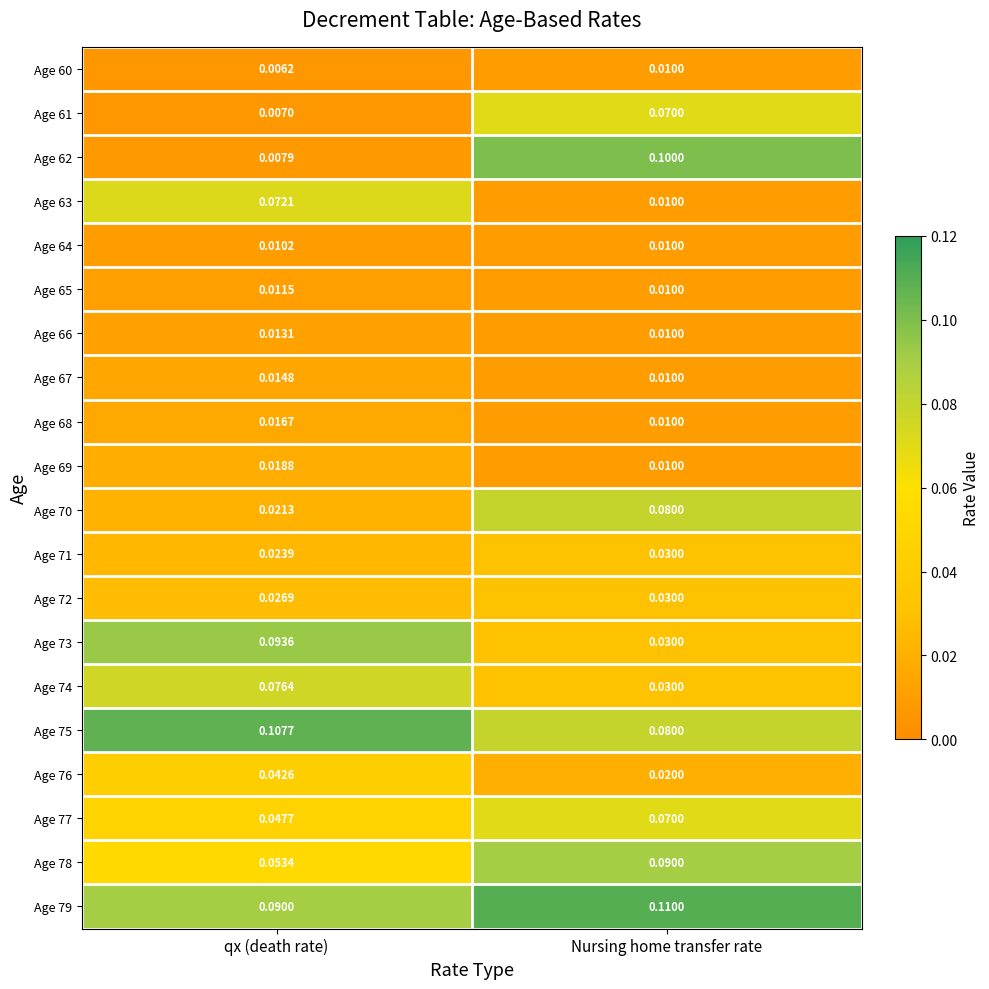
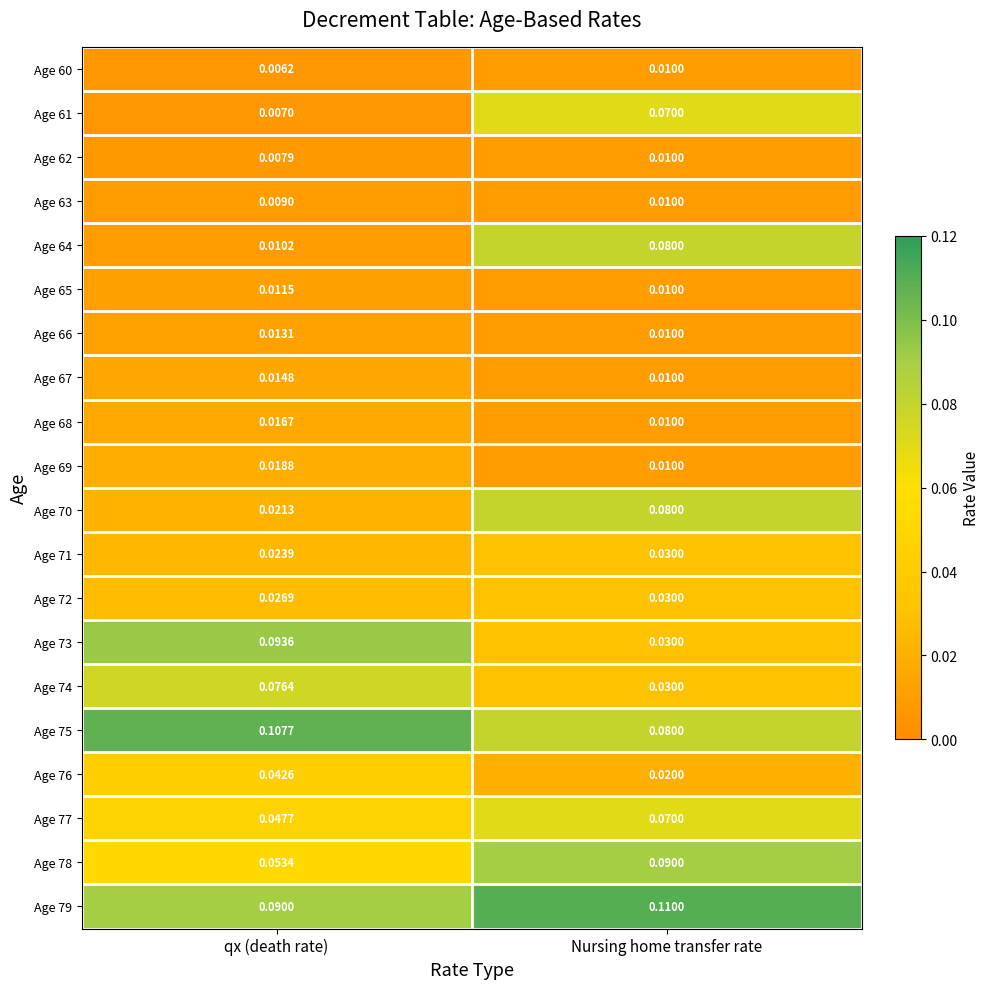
  {
    "Age 60": {
      "qx (death rate)": 0.0062,
      "Nursing home transfer rate": 0.0100
    },
    "Age 61": {
      "qx (death rate)": 0.0070,
      "Nursing home transfer rate": 0.0700
    },
    "Age 62": {
      "qx (death rate)": 0.0079,
-     "Nursing home transfer rate": 0.1000
+     "Nursing home transfer rate": 0.0100
    },
    "Age 63": {
-     "qx (death rate)": 0.0721,
+     "qx (death rate)": 0.0090,
      "Nursing home transfer rate": 0.0100
    },
    "Age 64": {
      "qx (death rate)": 0.0102,
-     "Nursing home transfer rate": 0.0100
+     "Nursing home transfer rate": 0.0800
    },
    "Age 65": {
      "qx (death rate)": 0.0115,
      "Nursing home transfer rate": 0.0100
    },
    "Age 66": {
      "qx (death rate)": 0.0131,
      "Nursing home transfer rate": 0.0100
    },
    "Age 67": {
      "qx (death rate)": 0.0148,
      "Nursing home transfer rate": 0.0100
    },
    "Age 68": {
      "qx (death rate)": 0.0167,
      "Nursing home transfer rate": 0.0100
    },
    "Age 69": {
      "qx (death rate)": 0.0188,
      "Nursing home transfer rate": 0.0100
    },
    "Age 70": {
      "qx (death rate)": 0.0213,
      "Nursing home transfer rate": 0.0800
    },
    "Age 71": {
      "qx (death rate)": 0.0239,
      "Nursing home transfer rate": 0.0300
    },
    "Age 72": {
      "qx (death rate)": 0.0269,
      "Nursing home transfer rate": 0.0300
    },
    "Age 73": {
      "qx (death rate)": 0.0936,
      "Nursing home transfer rate": 0.0300
    },
    "Age 74": {
      "qx (death rate)": 0.0764,
      "Nursing home transfer rate": 0.0300
    },
    "Age 75": {
      "qx (death rate)": 0.1077,
      "Nursing home transfer rate": 0.0800
    },
    "Age 76": {
      "qx (death rate)": 0.0426,
      "Nursing home transfer rate": 0.0200
    },
    "Age 77": {
      "qx (death rate)": 0.0477,
      "Nursing home transfer rate": 0.0700
    },
    "Age 78": {
      "qx (death rate)": 0.0534,
      "Nursing home transfer rate": 0.0900
    },
    "Age 79": {
      "qx (death rate)": 0.0900,
      "Nursing home transfer rate": 0.1100
    }
  }
